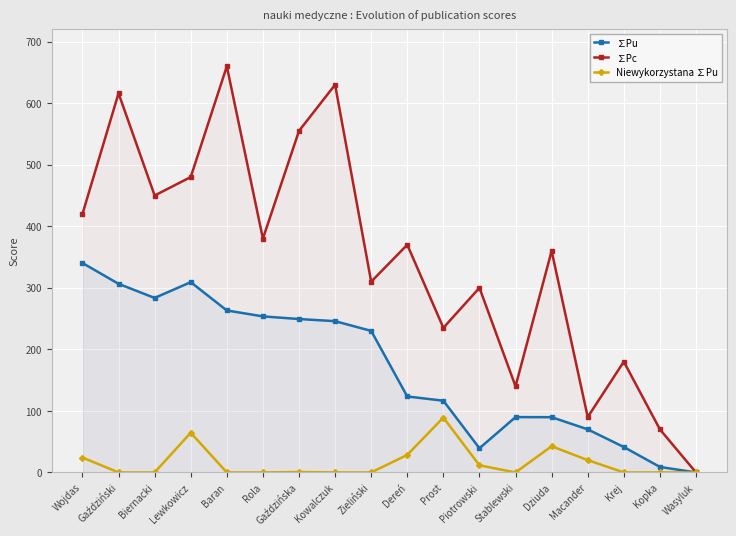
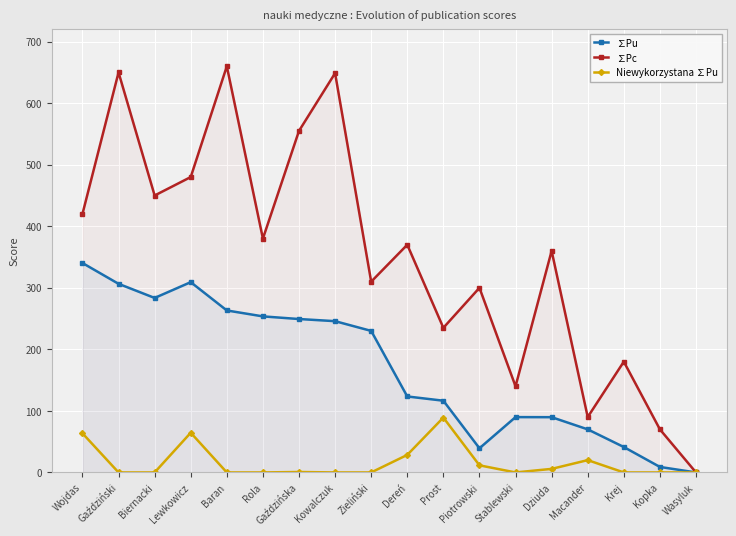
  {
    "∑Pu": {
      "Wojdas": 340,
      "Gaździński": 310,
      "Biernacki": 280,
      "Lewkowicz": 310,
      "Baran": 260,
      "Rola": 250,
      "Gaździńska": 250,
      "Kowalczuk": 250,
      "Zieliński": 230,
      "Dereń": 120,
      "Prost": 120,
      "Piotrowski": 40,
      "Stablewski": 90,
      "Dziuda": 90,
      "Macander": 70,
      "Krej": 40,
      "Kopka": 10
    },
    "∑Pc": {
      "Wojdas": 420,
-     "Gaździński": 620,
+     "Gaździński": 650,
      "Biernacki": 450,
      "Lewkowicz": 480,
      "Baran": 660,
      "Rola": 380,
      "Gaździńska": 560,
-     "Kowalczuk": 630,
+     "Kowalczuk": 650,
      "Zieliński": 310,
      "Dereń": 370,
      "Prost": 240,
      "Piotrowski": 300,
      "Stablewski": 140,
      "Dziuda": 360,
      "Macander": 90,
      "Krej": 180,
      "Kopka": 70
    },
    "Niewykorzystana ∑Pu": {
-     "Wojdas": 20,
+     "Wojdas": 60,
      "Gaździński": 0,
      "Biernacki": 0,
      "Lewkowicz": 60,
      "Baran": 0,
      "Rola": 0,
      "Gaździńska": 0,
      "Kowalczuk": 0,
      "Zieliński": 0,
      "Dereń": 30,
      "Prost": 90,
      "Piotrowski": 10,
      "Stablewski": 0,
-     "Dziuda": 40,
+     "Dziuda": 10,
      "Macander": 20,
      "Krej": 0,
      "Kopka": 0
    }
  }
